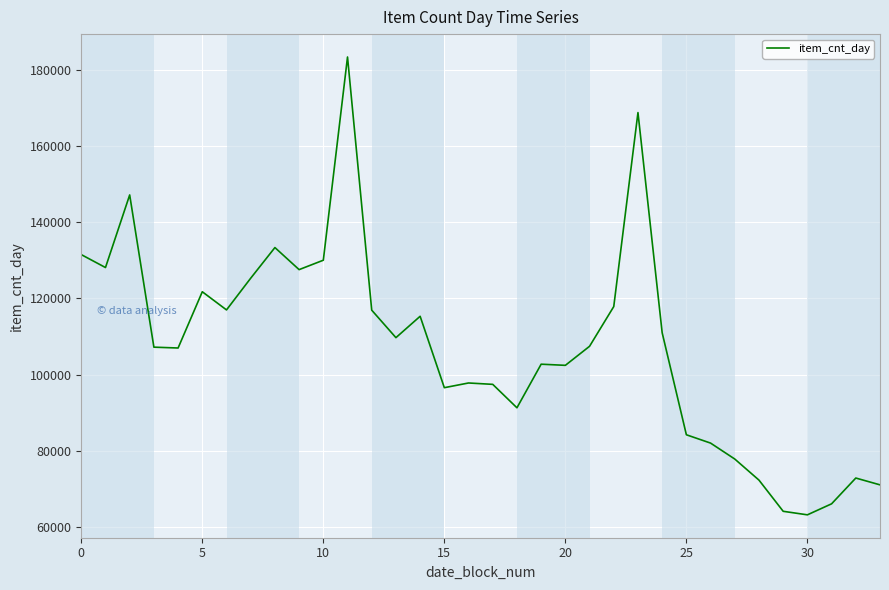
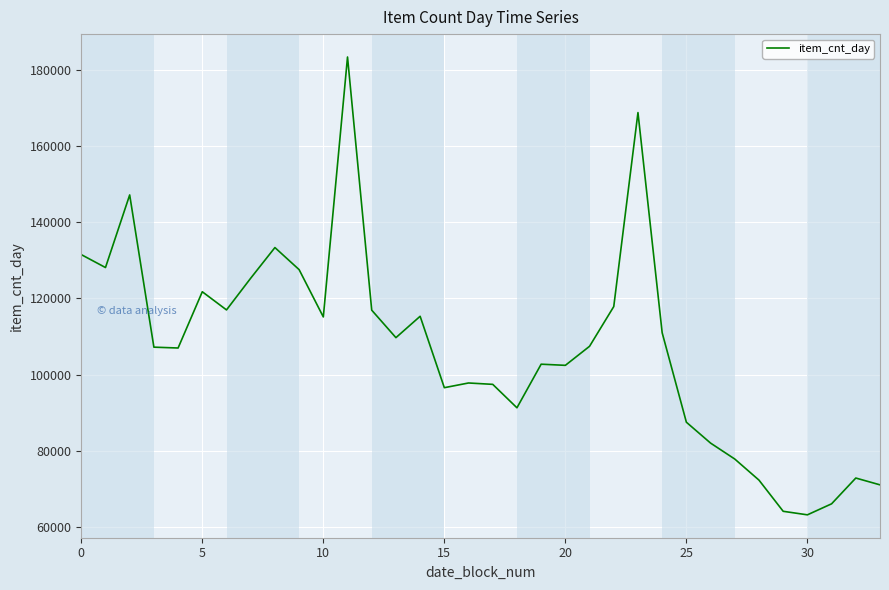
  {
    "0": 131000,
    "5": 122000,
-   "10": 130000,
+   "10": 115000,
    "15": 97000,
    "20": 102000,
-   "25": 84000,
+   "25": 87000,
    "30": 63000
  }
